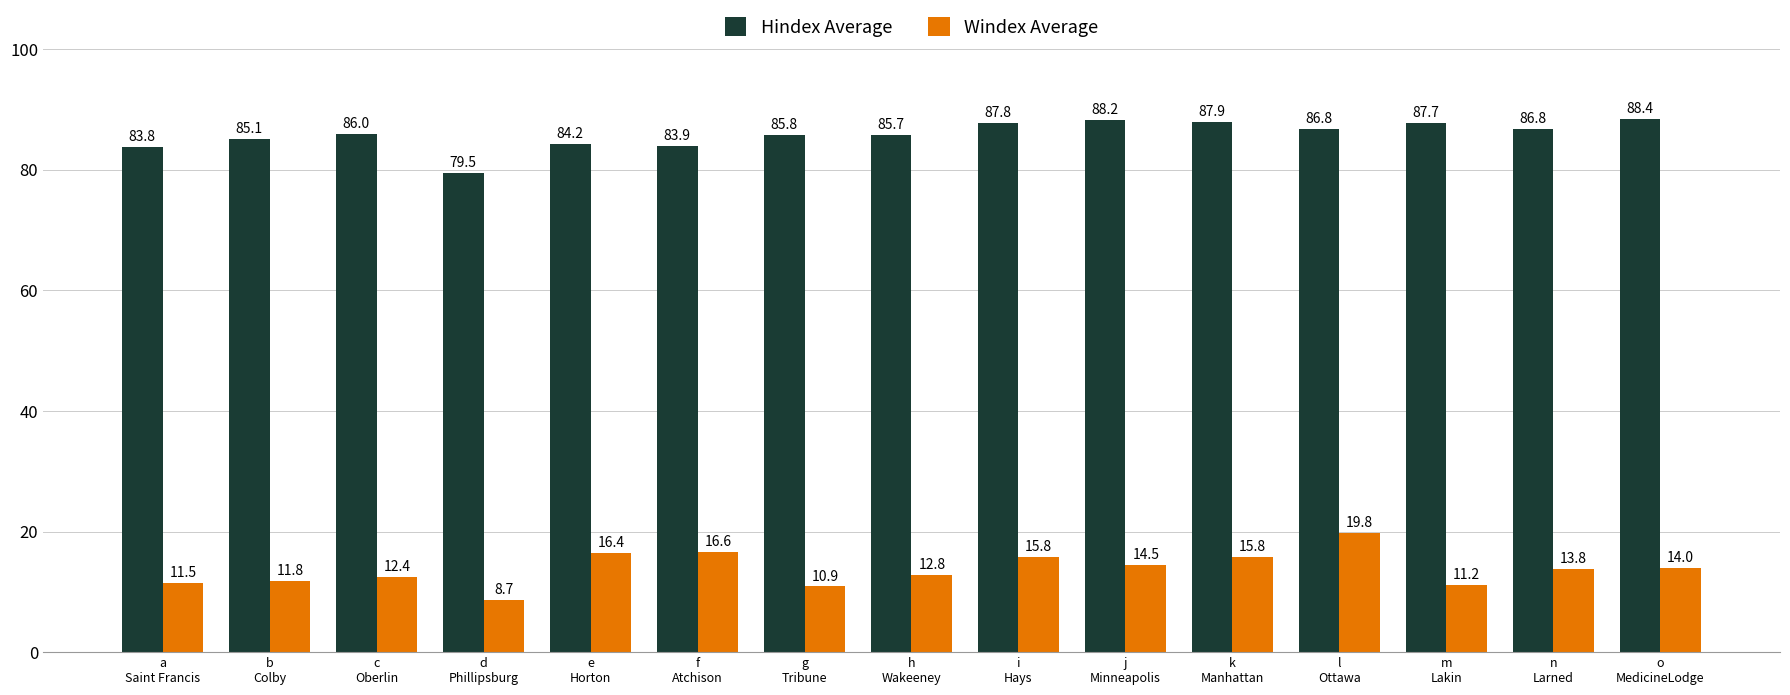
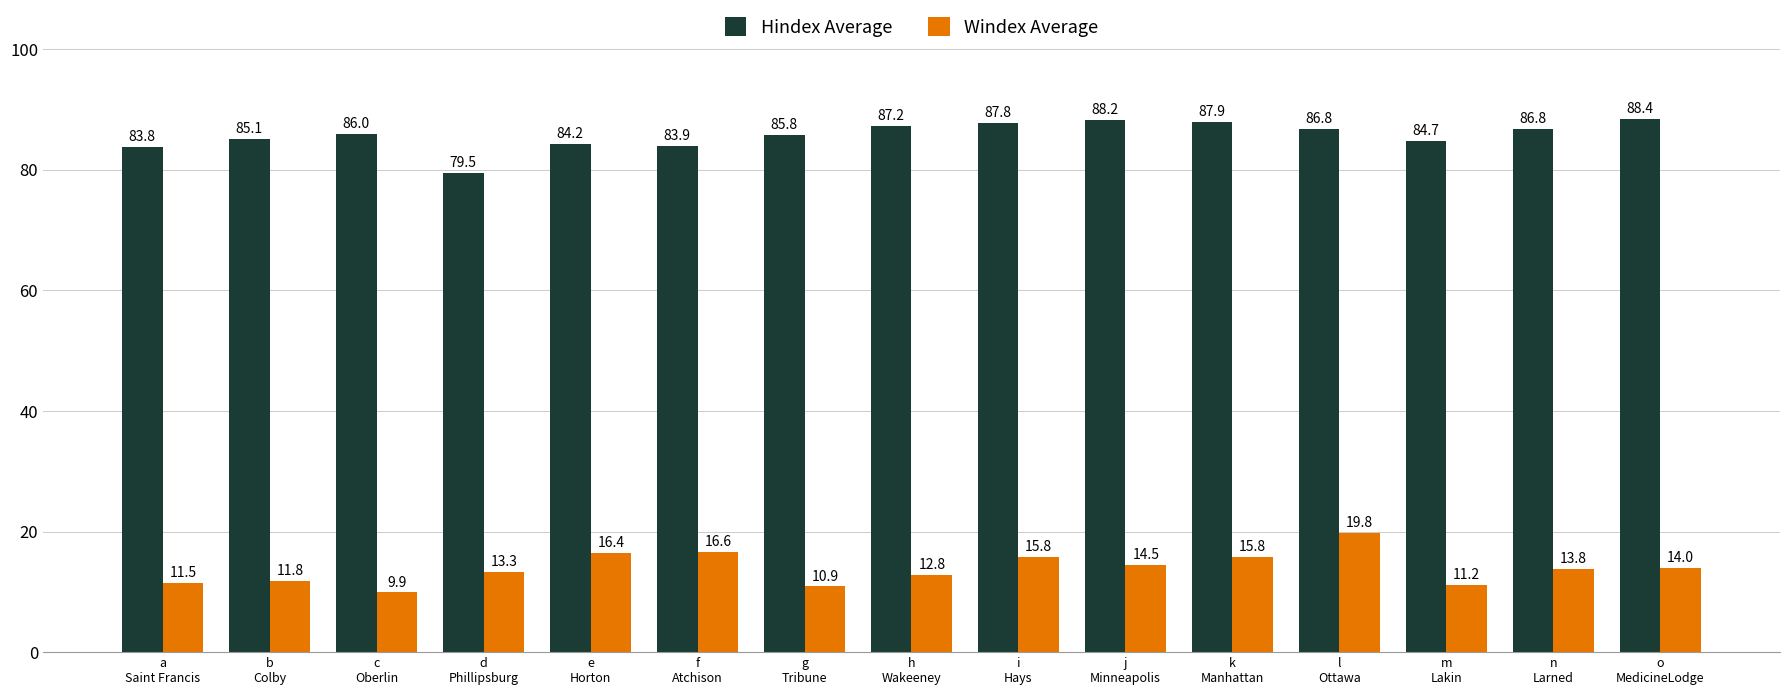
  {
    "Hindex Average": {
      "a Saint Francis": 83.8,
      "b Colby": 85.1,
      "c Oberlin": 86.0,
      "d Phillipsburg": 79.5,
      "e Horton": 84.2,
      "f Atchison": 83.9,
      "g Tribune": 85.8,
-     "h Wakeeney": 85.7,
+     "h Wakeeney": 87.2,
      "i Hays": 87.8,
      "j Minneapolis": 88.2,
      "k Manhattan": 87.9,
      "l Ottawa": 86.8,
-     "m Lakin": 87.7,
+     "m Lakin": 84.7,
      "n Larned": 86.8,
      "o MedicineLodge": 88.4
    },
    "Windex Average": {
      "a Saint Francis": 11.5,
      "b Colby": 11.8,
-     "c Oberlin": 12.4,
-     "d Phillipsburg": 8.7,
+     "c Oberlin": 9.9,
+     "d Phillipsburg": 13.3,
      "e Horton": 16.4,
      "f Atchison": 16.6,
      "g Tribune": 10.9,
      "h Wakeeney": 12.8,
      "i Hays": 15.8,
      "j Minneapolis": 14.5,
      "k Manhattan": 15.8,
      "l Ottawa": 19.8,
      "m Lakin": 11.2,
      "n Larned": 13.8,
      "o MedicineLodge": 14.0
    }
  }
